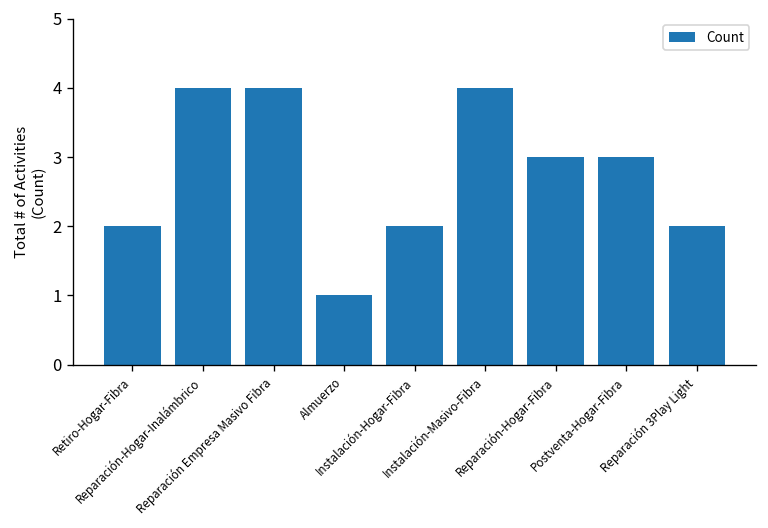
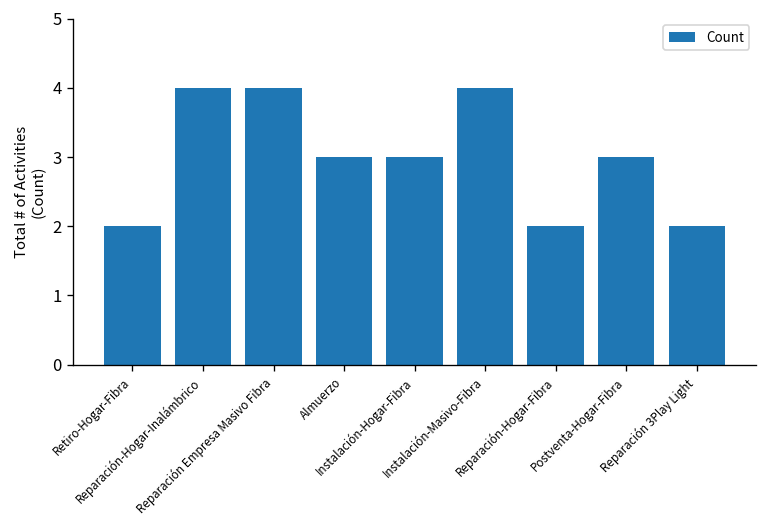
  {
    "Retiro-Hogar-Fibra": 2,
    "Reparación-Hogar-Inalámbrico": 4,
    "Reparación Empresa Masivo Fibra": 4,
-   "Almuerzo": 1,
-   "Instalación-Hogar-Fibra": 2,
+   "Almuerzo": 3,
+   "Instalación-Hogar-Fibra": 3,
    "Instalación-Masivo-Fibra": 4,
-   "Reparación-Hogar-Fibra": 3,
+   "Reparación-Hogar-Fibra": 2,
    "Postventa-Hogar-Fibra": 3,
    "Reparación 3Play Light": 2
  }
